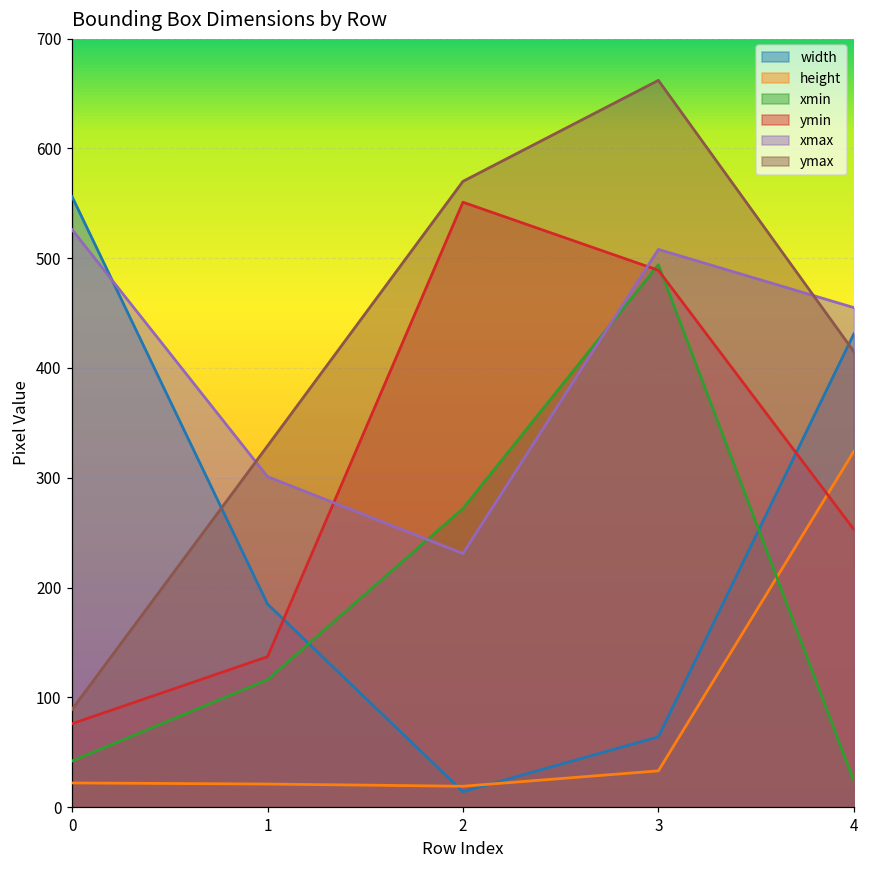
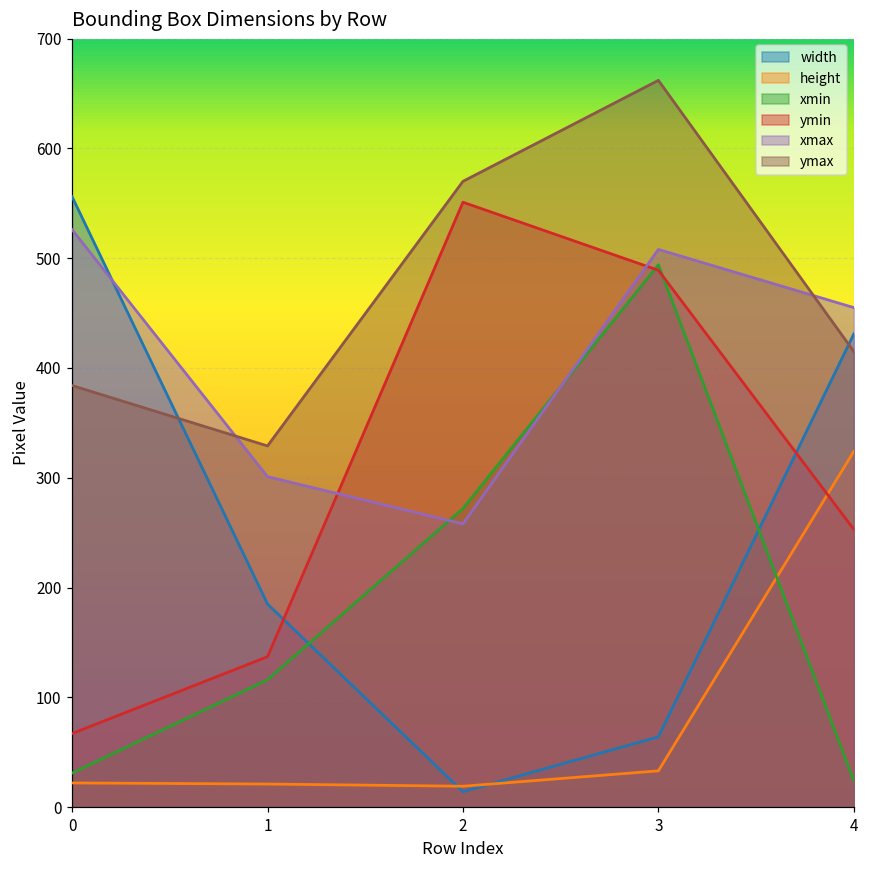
  {
    "width": {
      "0": 560,
      "1": 190,
      "2": 10,
      "3": 60,
      "4": 430
    },
    "height": {
      "0": 20,
      "1": 20,
      "2": 20,
      "3": 30,
      "4": 320
    },
    "xmin": {
-     "0": 40,
+     "0": 30,
      "1": 120,
      "2": 270,
      "3": 490,
      "4": 20
    },
    "ymin": {
-     "0": 80,
+     "0": 70,
      "1": 140,
      "2": 550,
      "3": 490,
      "4": 250
    },
    "xmax": {
      "0": 530,
      "1": 300,
-     "2": 230,
+     "2": 260,
      "3": 510,
      "4": 460
    },
    "ymax": {
-     "0": 90,
+     "0": 380,
      "1": 330,
      "2": 570,
      "3": 660,
      "4": 420
    }
  }
